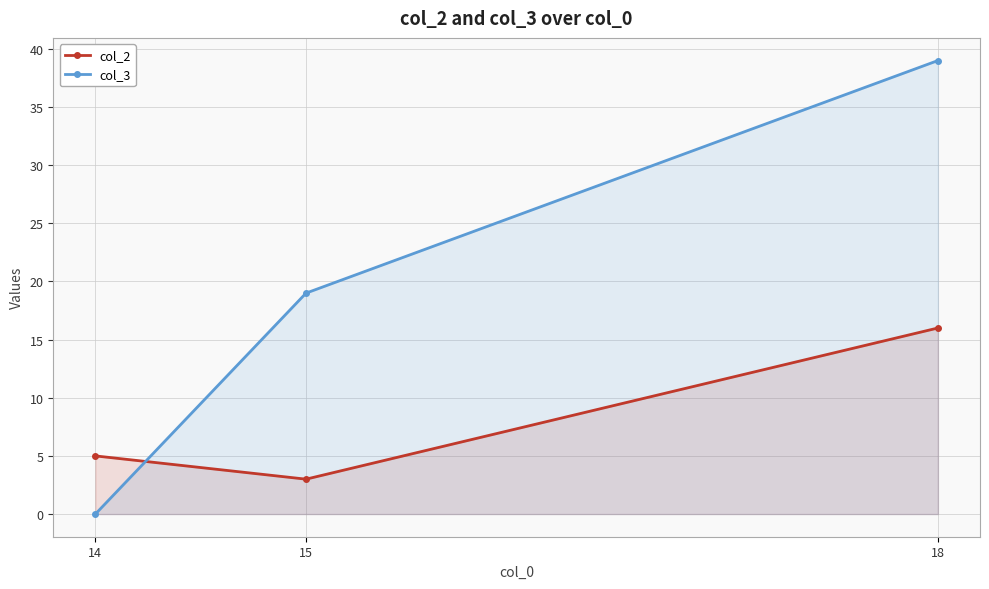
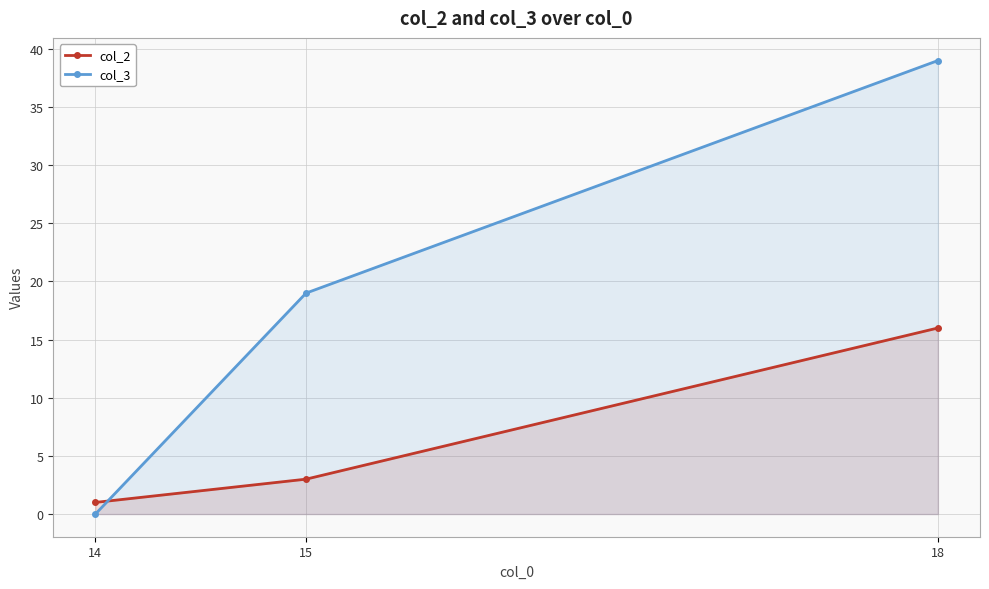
  {
    "col_2": {
-     "14": 5,
+     "14": 1,
      "15": 3,
      "18": 16
    },
    "col_3": {
      "14": 0,
      "15": 19,
      "18": 39
    }
  }
